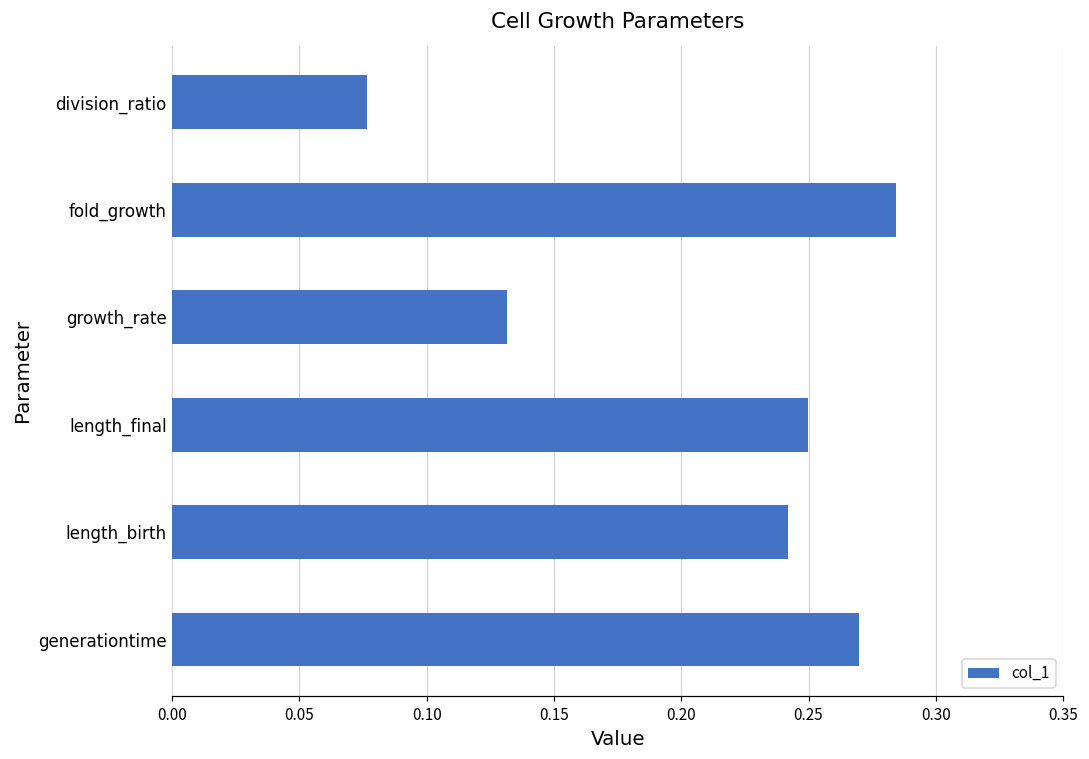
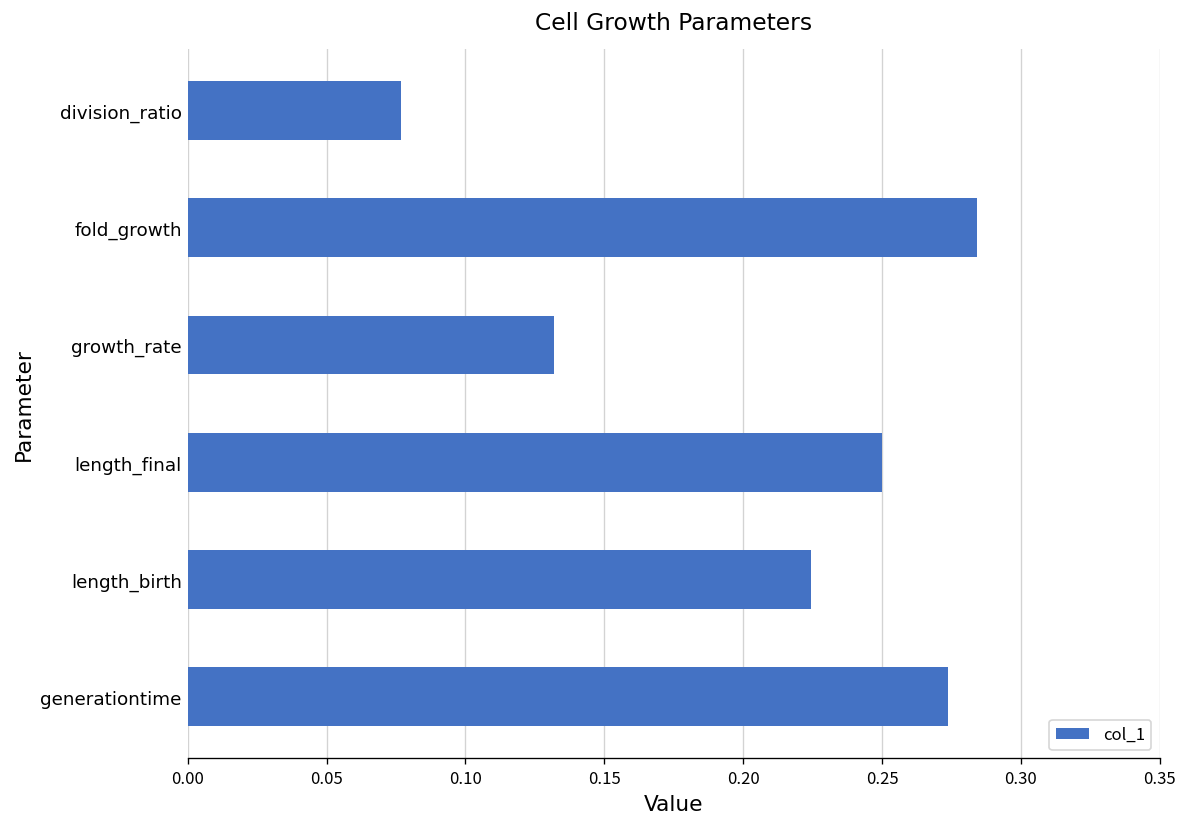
  {
    "division_ratio": 0.077,
    "fold_growth": 0.284,
    "growth_rate": 0.132,
    "length_final": 0.250,
-   "length_birth": 0.242,
-   "generationtime": 0.270
+   "length_birth": 0.224,
+   "generationtime": 0.274
  }
